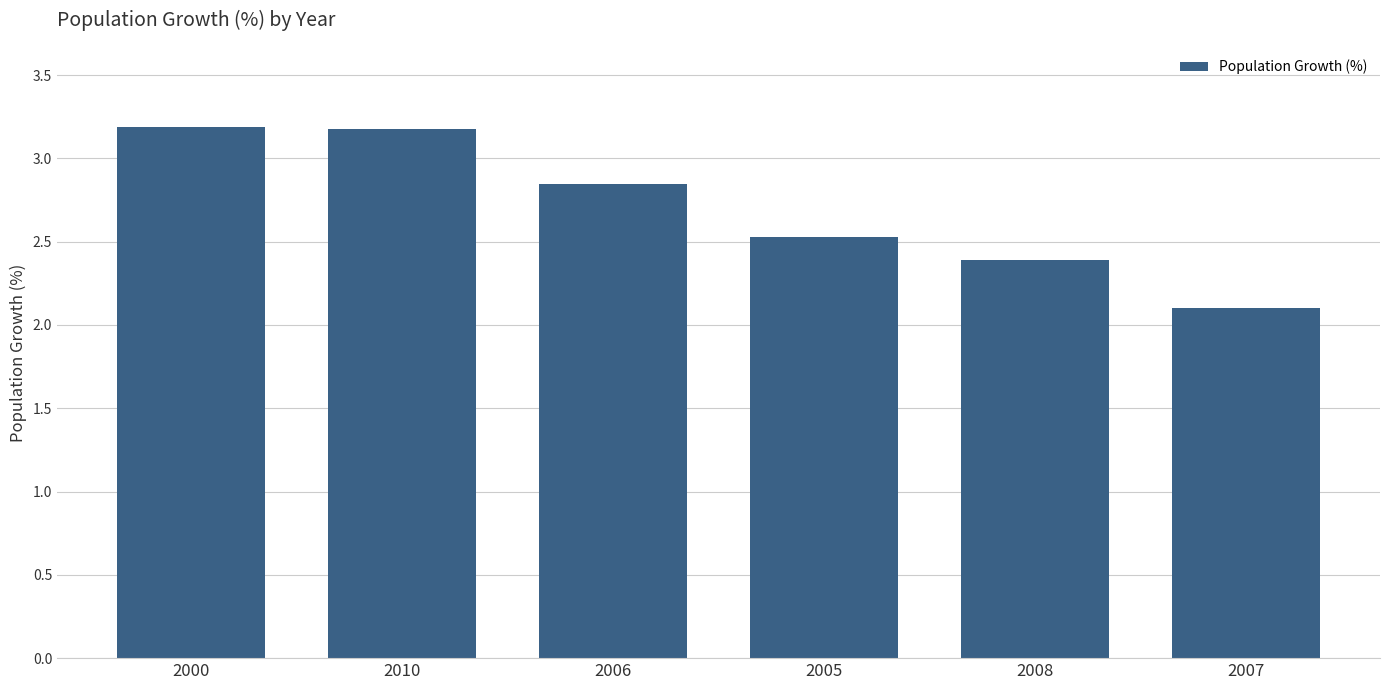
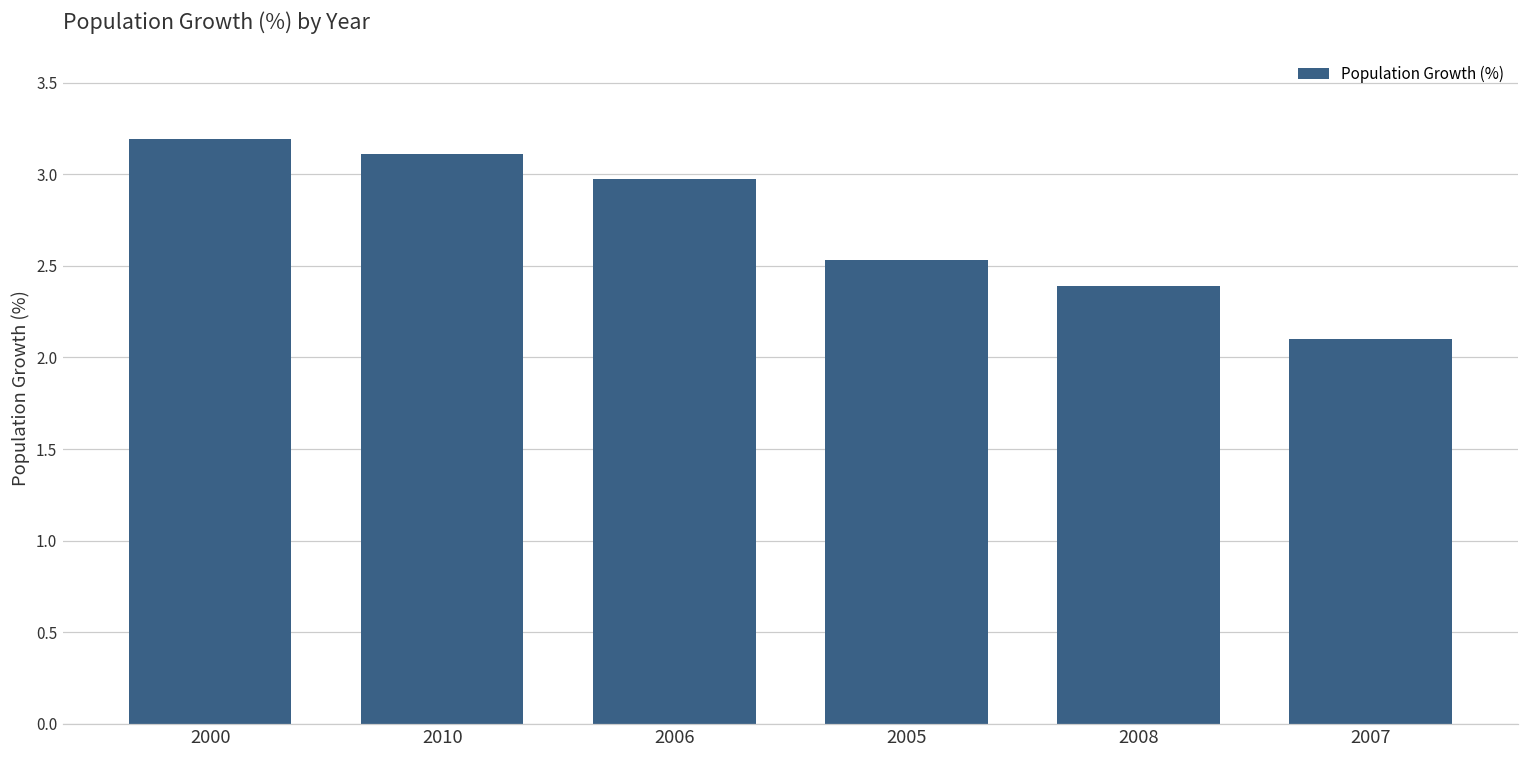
  {
    "2000": 3.19,
-   "2010": 3.18,
-   "2006": 2.85,
+   "2010": 3.11,
+   "2006": 2.97,
    "2005": 2.53,
    "2008": 2.39,
    "2007": 2.10
  }
